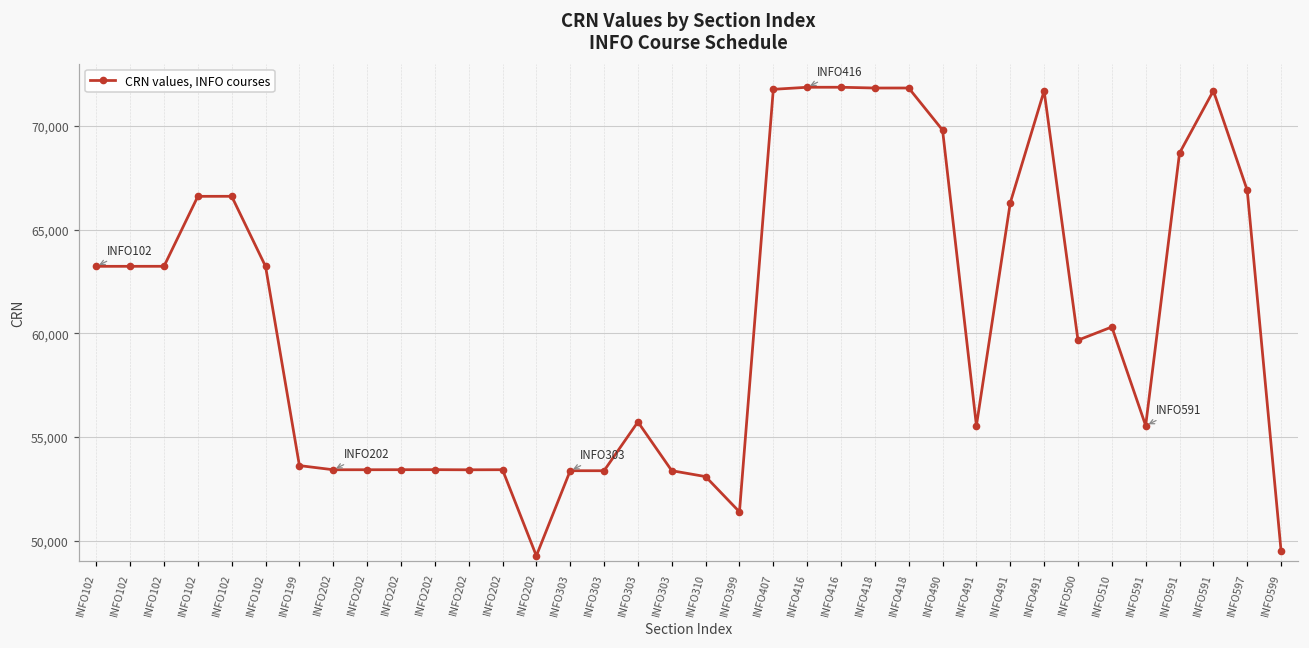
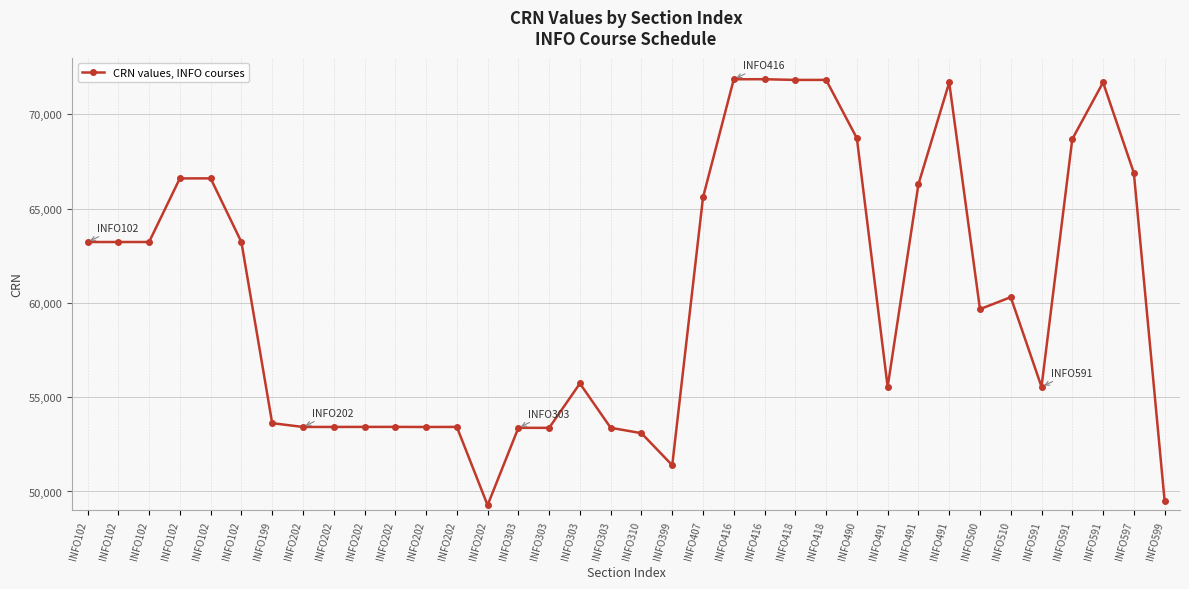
  {
    "INFO199": "53,600",
    "INFO310": "53,100",
    "INFO399": "51,400",
-   "INFO407": "71,800",
-   "INFO490": "69,800",
+   "INFO407": "65,600",
+   "INFO490": "68,700",
    "INFO500": "59,700",
    "INFO510": "60,300",
    "INFO597": "66,900",
    "INFO599": "49,500"
  }
